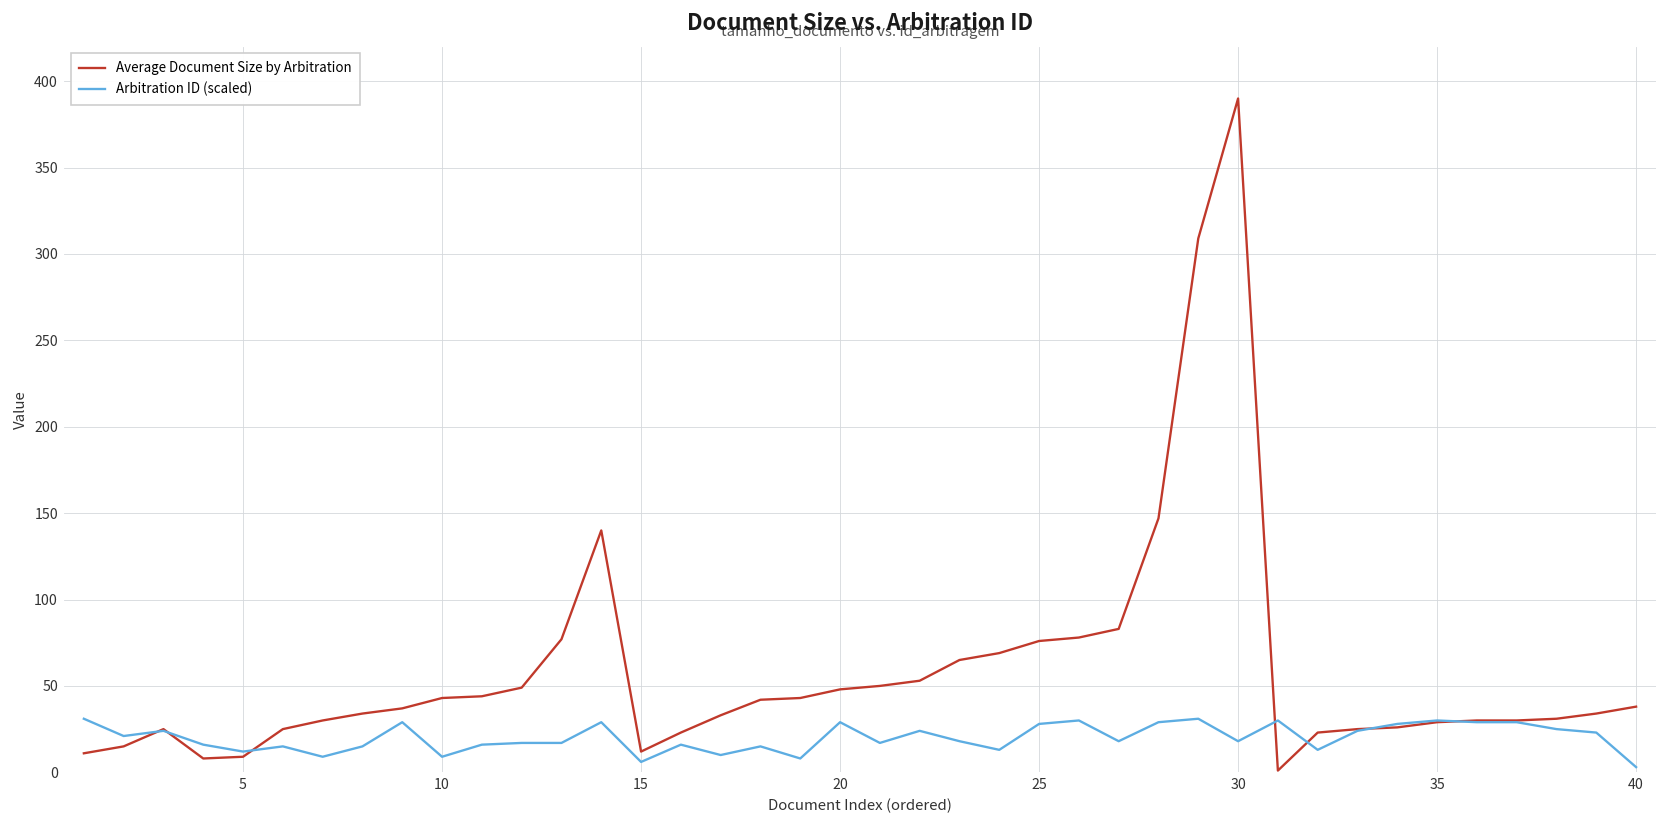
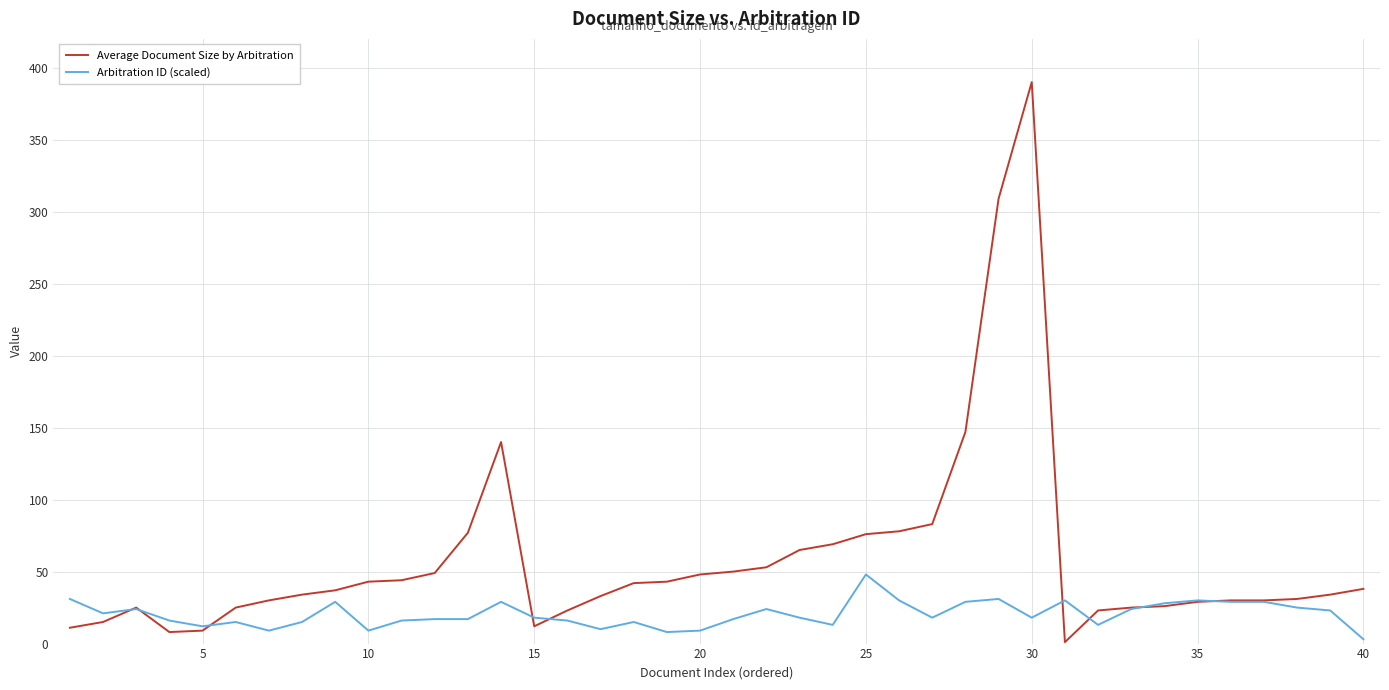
  {
    "Average Document Size by Arbitration": {
      "5": 9,
      "10": 43,
      "15": 12,
      "20": 48,
      "25": 76,
      "30": 390,
      "40": 38
    },
    "Arbitration ID (scaled)": {
      "5": 12,
      "10": 9,
-     "15": 6,
-     "20": 29,
-     "25": 28,
+     "15": 18,
+     "20": 9,
+     "25": 48,
      "30": 18,
      "40": 3
    }
  }
